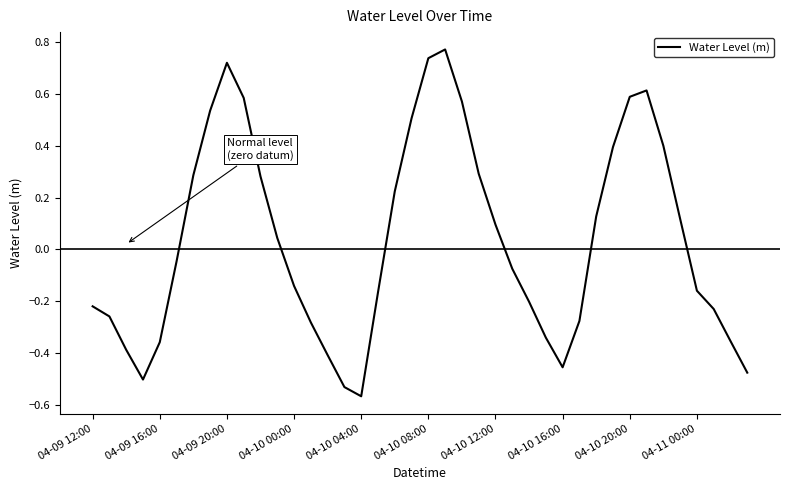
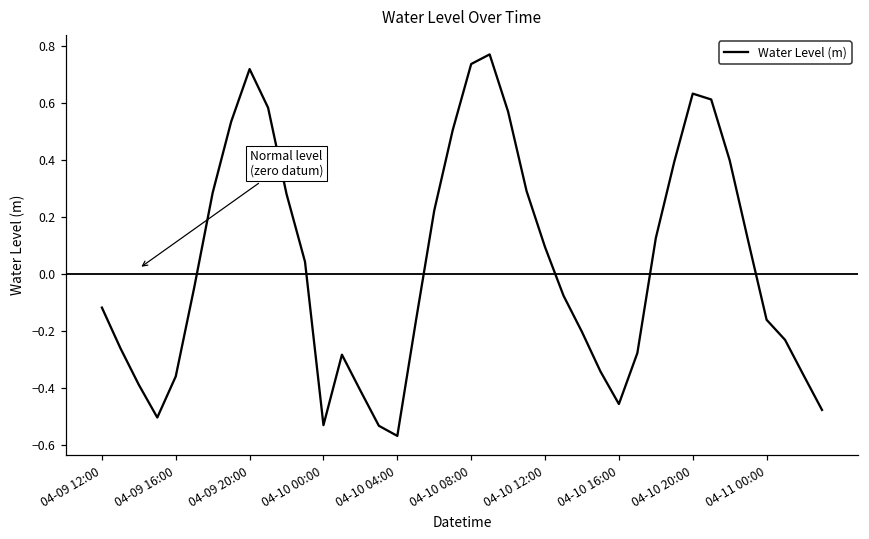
  {
-   "04-09 12:00": -0.22,
+   "04-09 12:00": -0.12,
    "04-09 16:00": -0.36,
    "04-09 20:00": 0.72,
-   "04-10 00:00": -0.14,
+   "04-10 00:00": -0.53,
    "04-10 04:00": -0.57,
    "04-10 08:00": 0.74,
    "04-10 12:00": 0.10,
    "04-10 16:00": -0.46,
-   "04-10 20:00": 0.59,
+   "04-10 20:00": 0.63,
    "04-11 00:00": -0.16
  }
